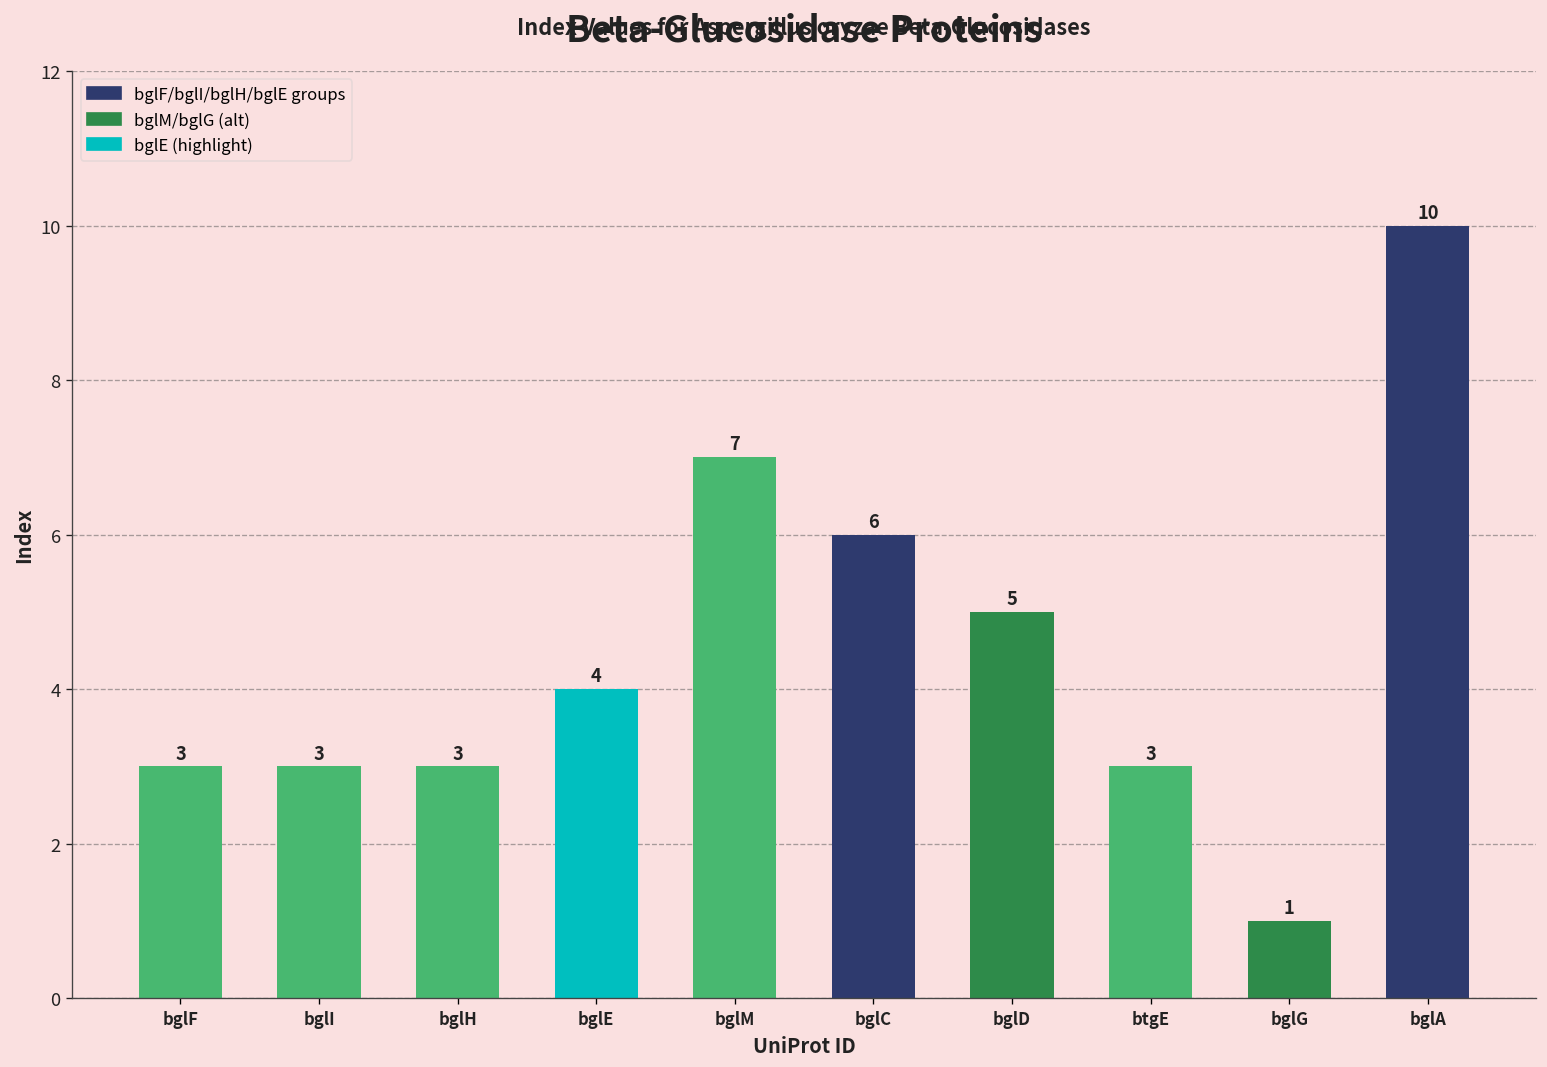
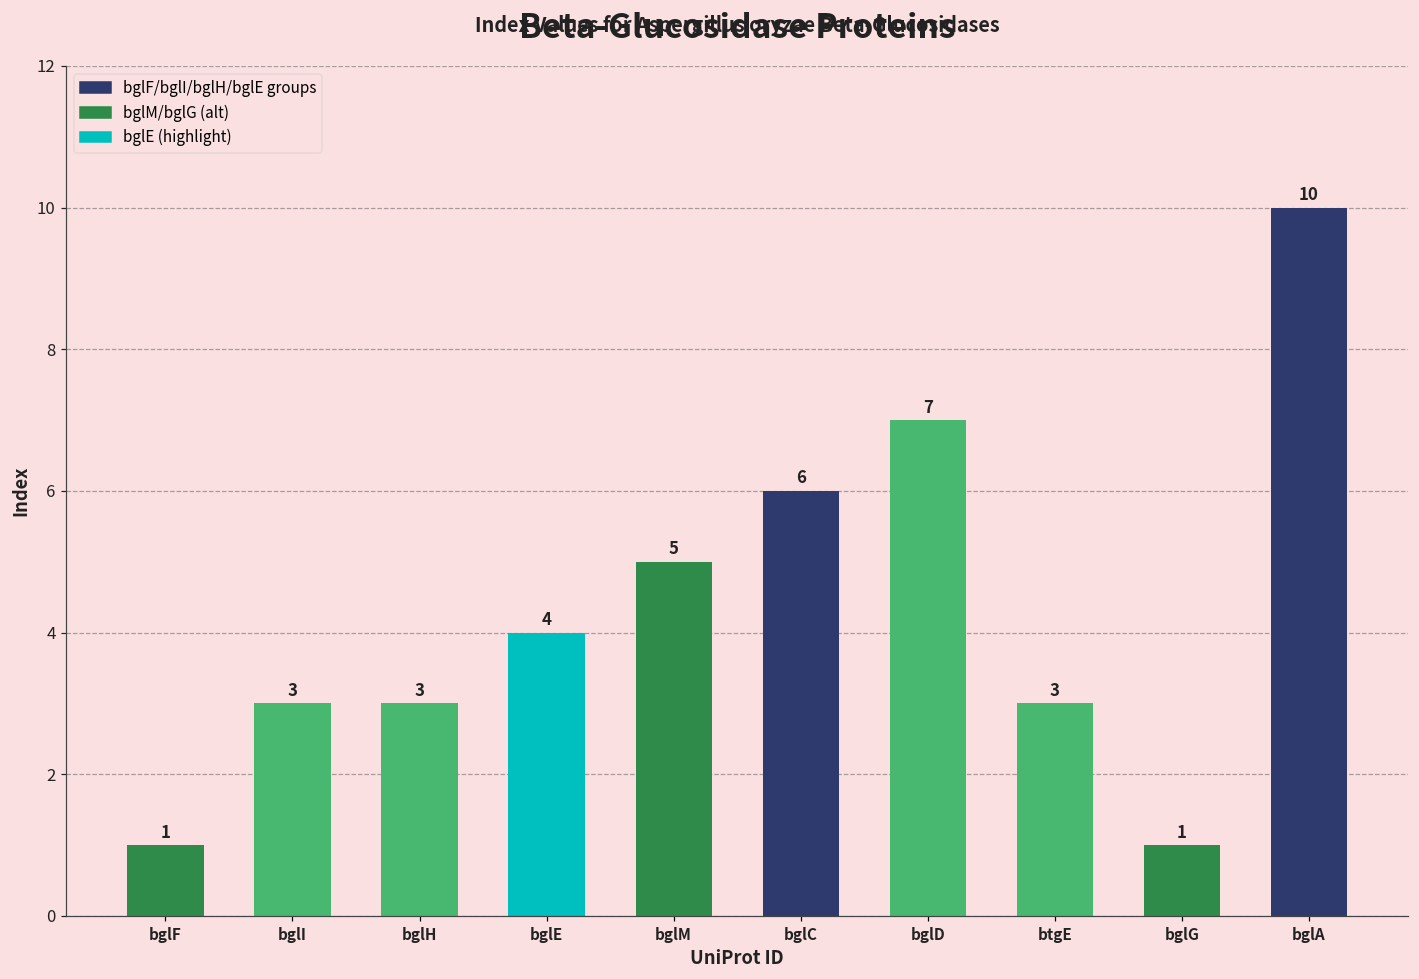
  {
-   "bglF": 3,
+   "bglF": 1,
    "bglI": 3,
    "bglH": 3,
    "bglE": 4,
-   "bglM": 7,
+   "bglM": 5,
    "bglC": 6,
-   "bglD": 5,
+   "bglD": 7,
    "btgE": 3,
    "bglG": 1,
    "bglA": 10
  }
